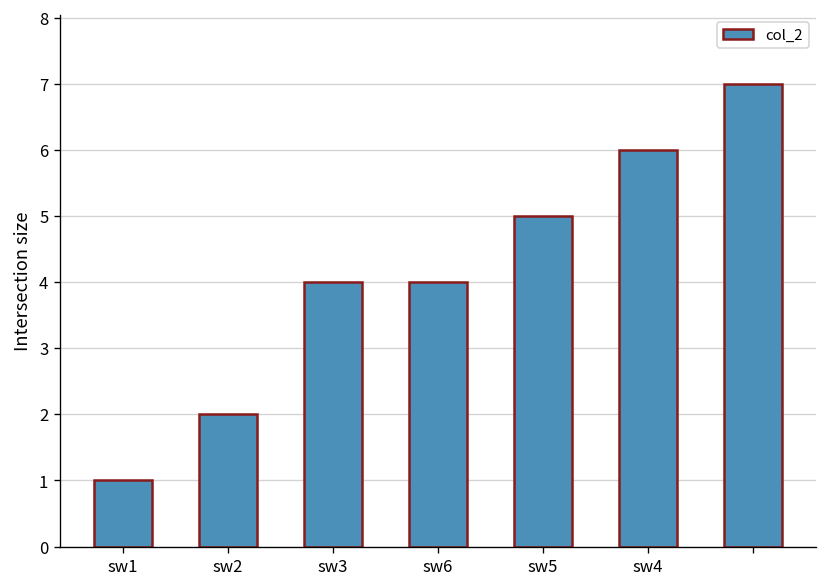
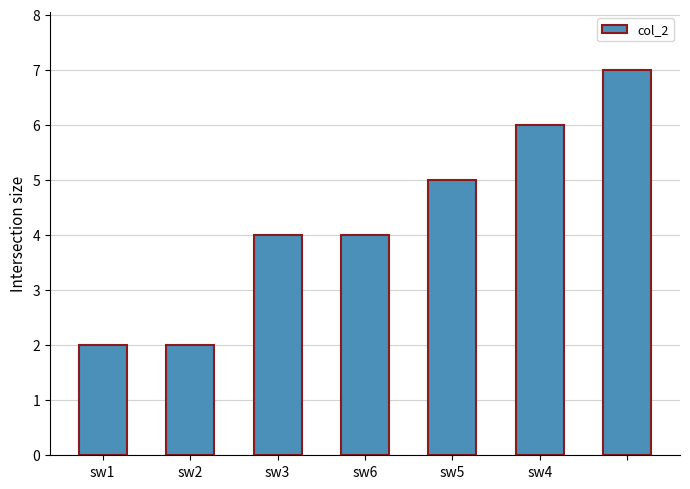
  {
-   "sw1": 1,
+   "sw1": 2,
    "sw2": 2,
    "sw3": 4,
    "sw6": 4,
    "sw5": 5,
    "sw4": 6
  }
